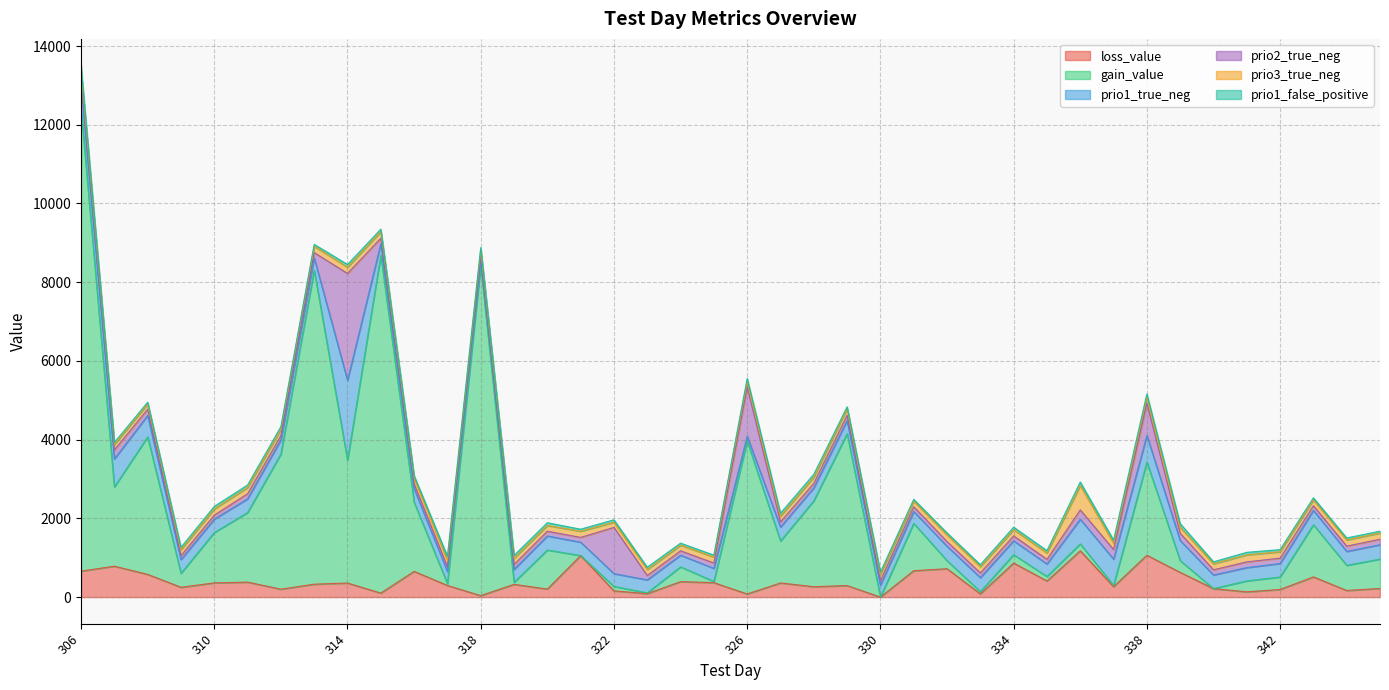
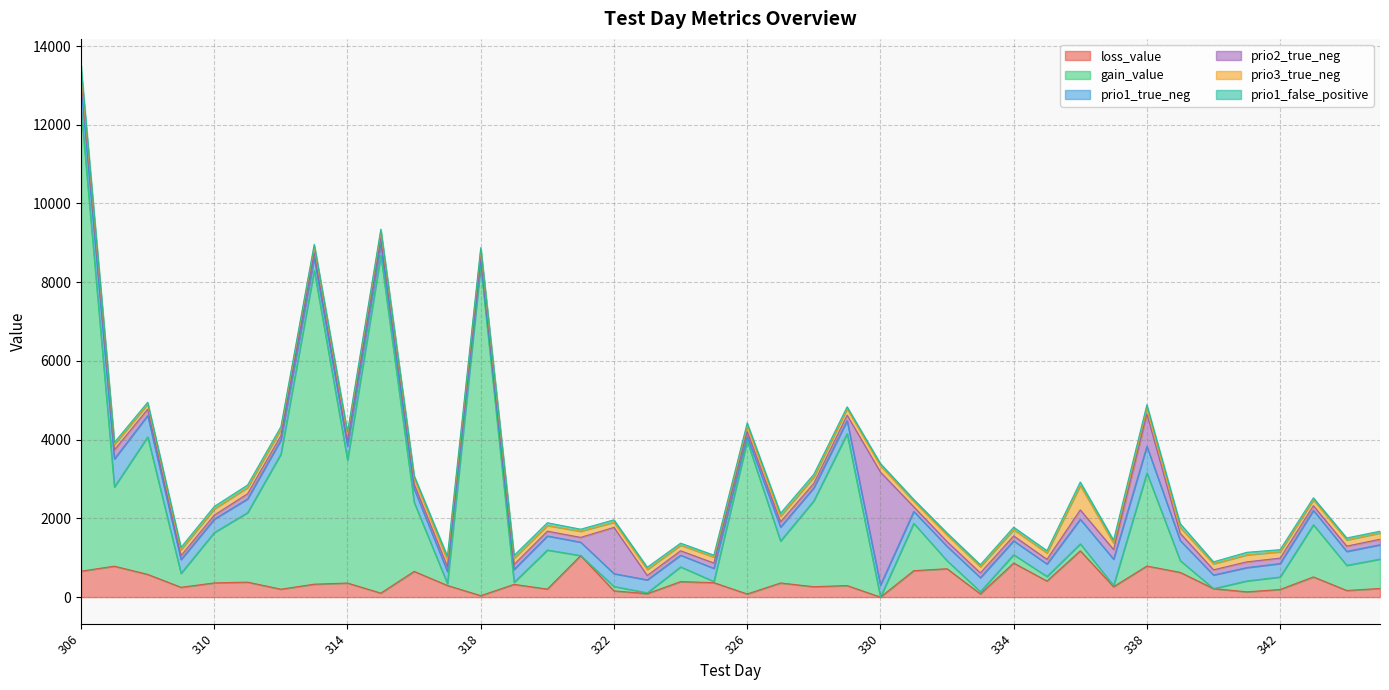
  {
    "loss_value": {
      "306": 700,
      "310": 400,
      "314": 400,
      "318": 0,
      "322": 200,
      "326": 100,
      "334": 900,
-     "338": 1100,
+     "338": 800,
      "342": 200
    },
    "prio1_true_neg": {
      "306": 600,
      "310": 300,
-     "314": 2000,
+     "314": 400,
      "318": 100,
      "322": 300,
      "326": 100,
      "330": 300,
      "334": 400,
      "338": 700,
      "342": 300
    },
    "prio2_true_neg": {
      "306": 200,
      "310": 100,
-     "314": 2700,
+     "314": 100,
      "318": 100,
      "322": 1200,
-     "326": 1300,
-     "330": 100,
+     "326": 100,
+     "330": 2900,
      "334": 100,
      "338": 800,
      "342": 100
    },
    "prio3_true_neg": {
      "306": 200,
      "314": 200,
      "326": 100,
      "338": 200
    }
  }
